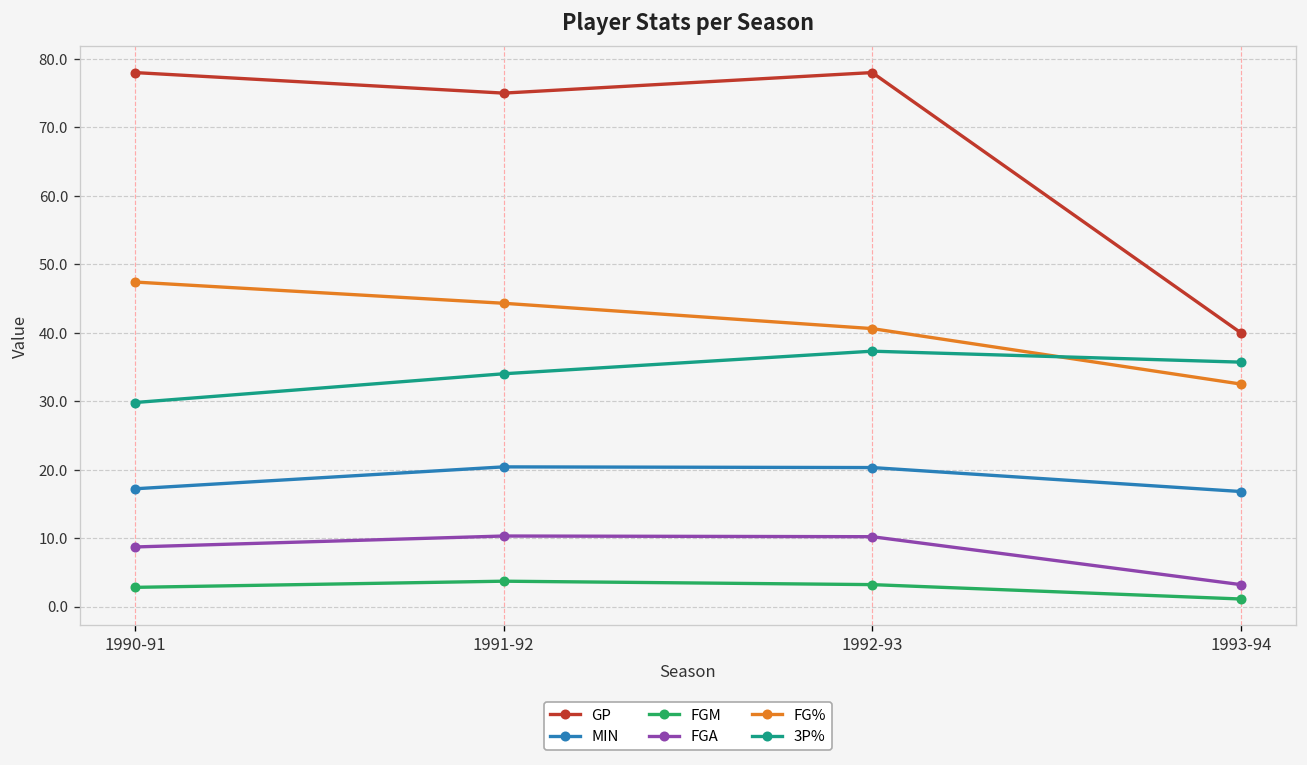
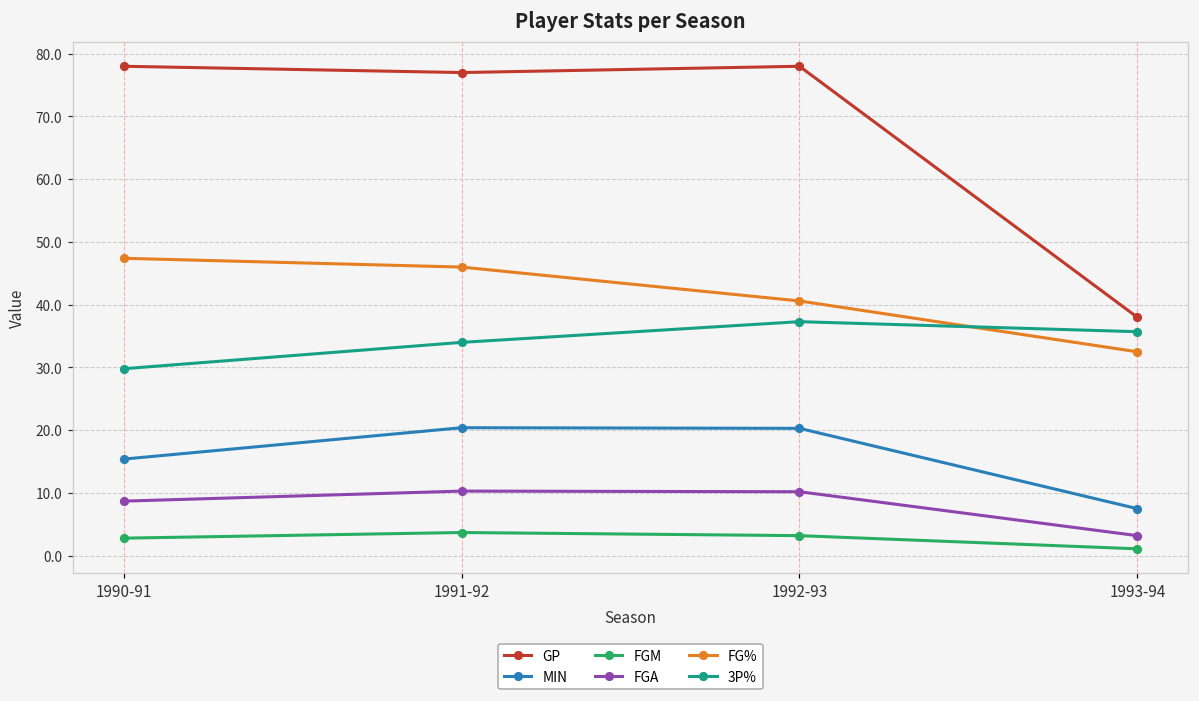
  {
    "GP": {
      "1990-91": 78,
-     "1991-92": 75,
+     "1991-92": 77,
      "1992-93": 78,
-     "1993-94": 40
+     "1993-94": 38
    },
    "MIN": {
-     "1990-91": 17,
+     "1990-91": 15,
      "1991-92": 20,
      "1992-93": 20,
-     "1993-94": 17
+     "1993-94": 8
    },
    "FGA": {
      "1990-91": 9,
      "1991-92": 10,
      "1992-93": 10,
      "1993-94": 3
    },
    "FG%": {
      "1990-91": 47,
-     "1991-92": 44,
+     "1991-92": 46,
      "1992-93": 41,
      "1993-94": 33
    }
  }
